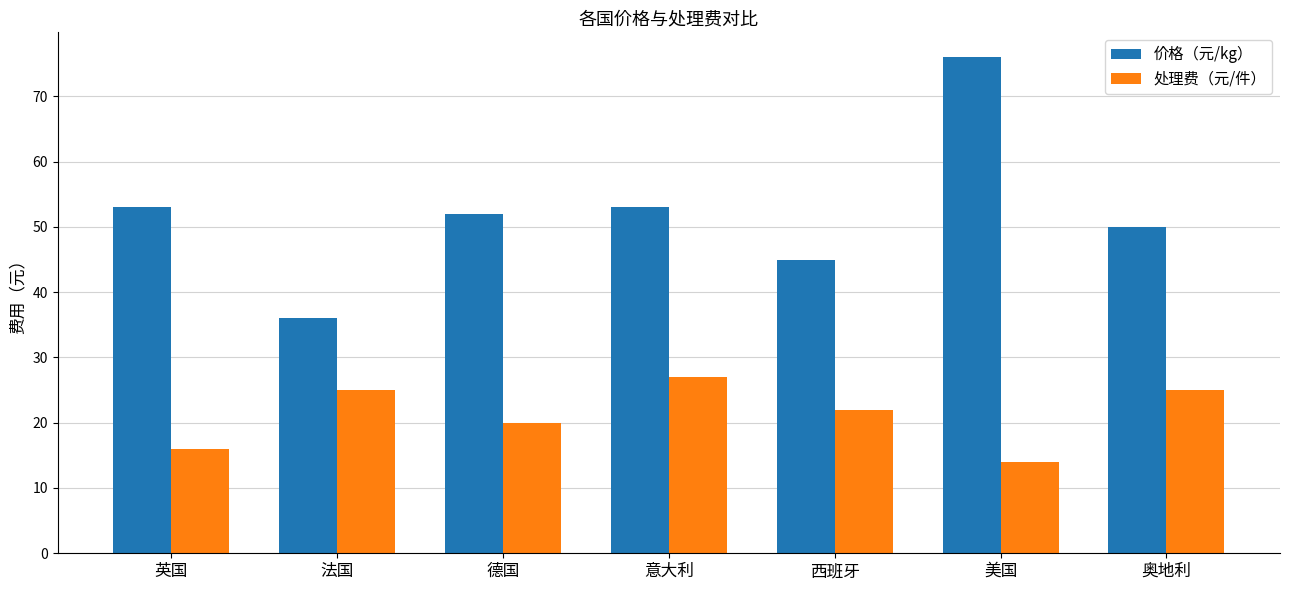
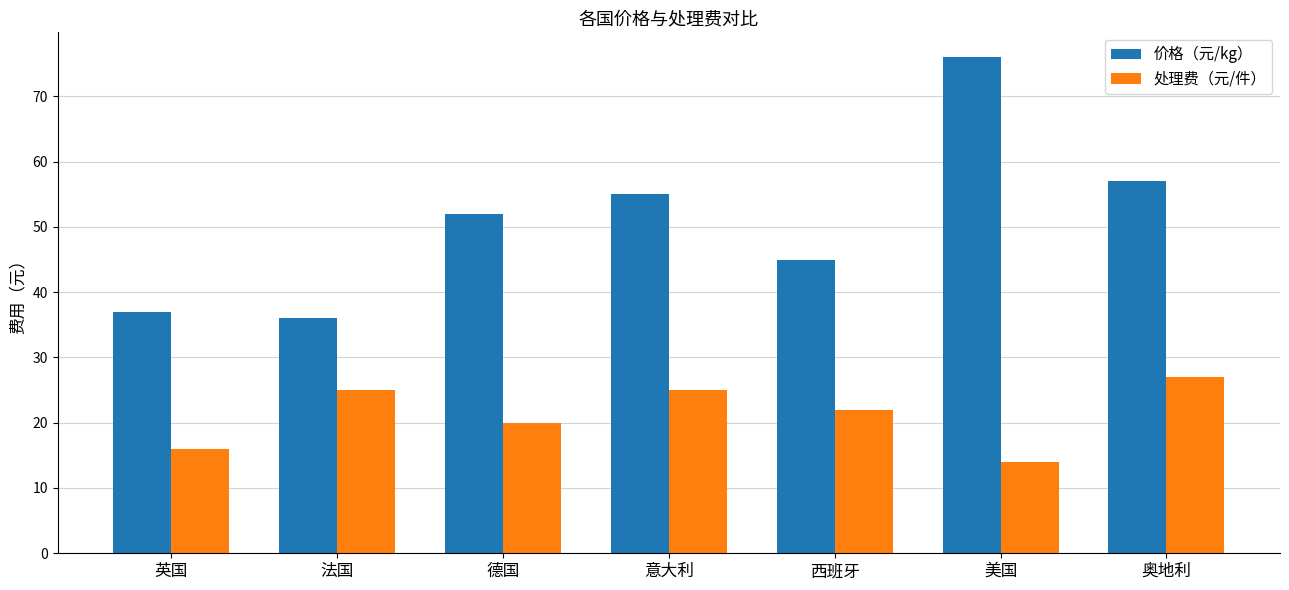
  {
    "价格（元/kg）": {
-     "英国": 53,
+     "英国": 37,
      "法国": 36,
      "德国": 52,
-     "意大利": 53,
+     "意大利": 55,
      "西班牙": 45,
      "美国": 76,
-     "奥地利": 50
+     "奥地利": 57
    },
    "处理费（元/件）": {
      "英国": 16,
      "法国": 25,
      "德国": 20,
-     "意大利": 27,
+     "意大利": 25,
      "西班牙": 22,
      "美国": 14,
-     "奥地利": 25
+     "奥地利": 27
    }
  }
